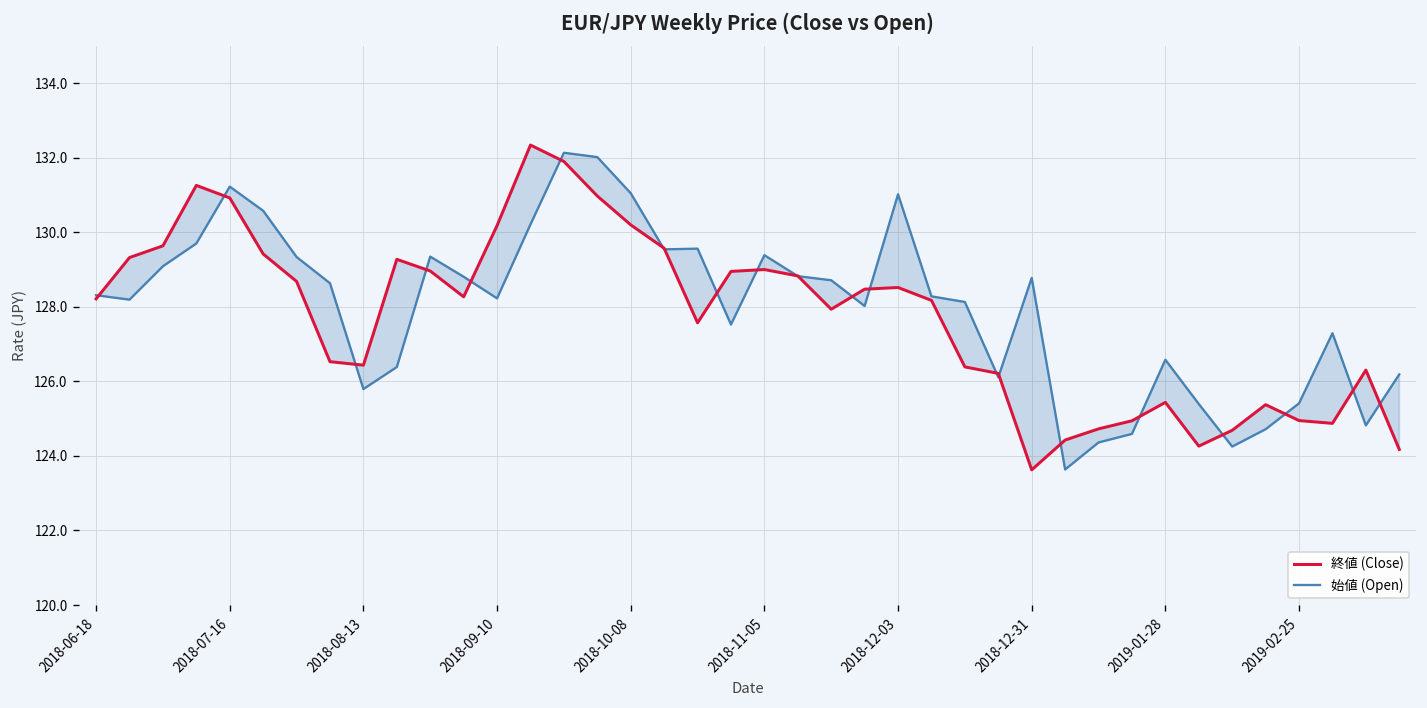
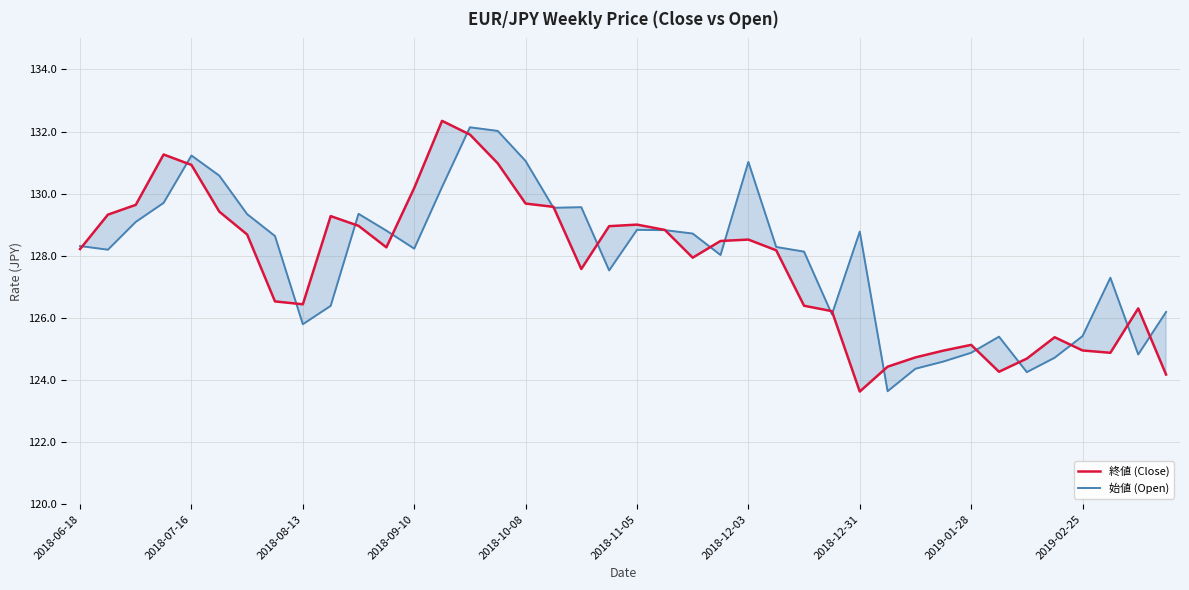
  {
    "終値 (Close)": {
      "2018-06-18": 128.2,
      "2018-07-16": 130.9,
      "2018-08-13": 126.4,
      "2018-09-10": 130.2,
-     "2018-10-08": 130.2,
+     "2018-10-08": 129.7,
      "2018-11-05": 129.0,
      "2018-12-03": 128.5,
      "2018-12-31": 123.6,
-     "2019-01-28": 125.4,
+     "2019-01-28": 125.1,
      "2019-02-25": 125.0
    },
    "始値 (Open)": {
      "2018-06-18": 128.3,
      "2018-07-16": 131.2,
      "2018-08-13": 125.8,
      "2018-09-10": 128.2,
      "2018-10-08": 131.1,
-     "2018-11-05": 129.4,
+     "2018-11-05": 128.8,
      "2018-12-03": 131.0,
      "2018-12-31": 128.8,
-     "2019-01-28": 126.6,
+     "2019-01-28": 124.9,
      "2019-02-25": 125.4
    }
  }
